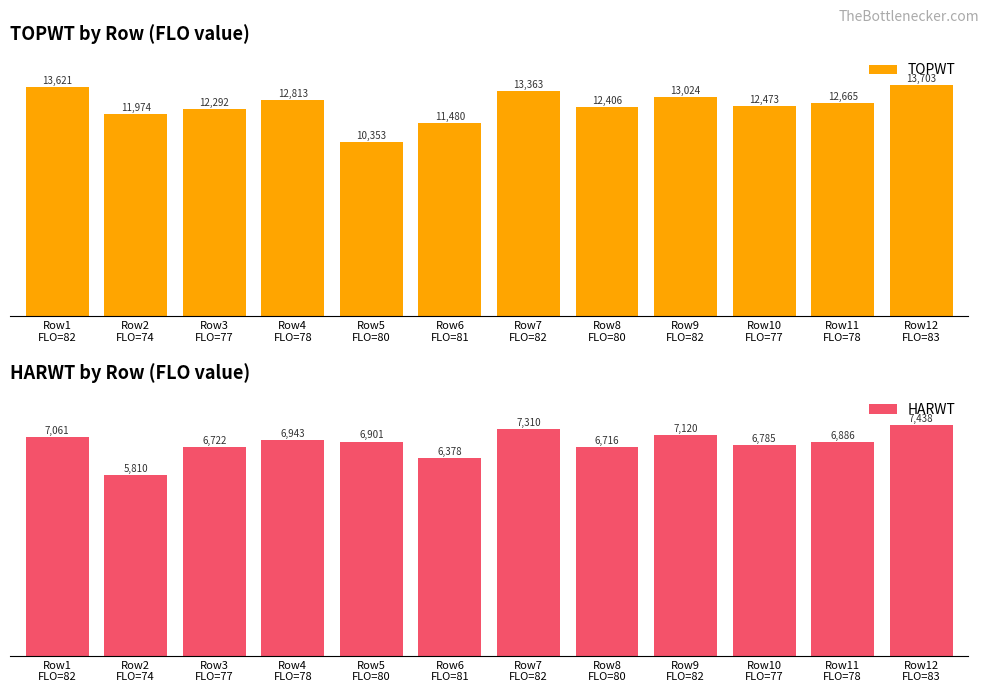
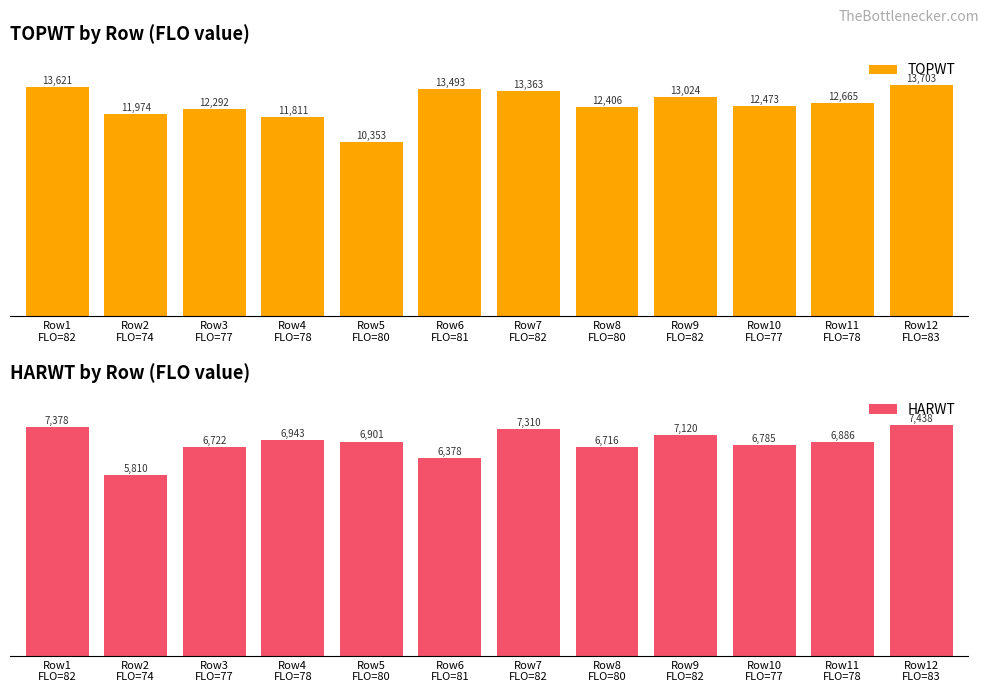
  {
    "TOPWT by Row (FLO value)": {
      "Row1 FLO=82": "13,621",
      "Row2 FLO=74": "11,974",
      "Row3 FLO=77": "12,292",
-     "Row4 FLO=78": "12,813",
+     "Row4 FLO=78": "11,811",
      "Row5 FLO=80": "10,353",
-     "Row6 FLO=81": "11,480",
+     "Row6 FLO=81": "13,493",
      "Row7 FLO=82": "13,363",
      "Row8 FLO=80": "12,406",
      "Row9 FLO=82": "13,024",
      "Row10 FLO=77": "12,473",
      "Row11 FLO=78": "12,665",
      "Row12 FLO=83": "13,703"
    },
    "HARWT by Row (FLO value)": {
-     "Row1 FLO=82": "7,061",
+     "Row1 FLO=82": "7,378",
      "Row2 FLO=74": "5,810",
      "Row3 FLO=77": "6,722",
      "Row4 FLO=78": "6,943",
      "Row5 FLO=80": "6,901",
      "Row6 FLO=81": "6,378",
      "Row7 FLO=82": "7,310",
      "Row8 FLO=80": "6,716",
      "Row9 FLO=82": "7,120",
      "Row10 FLO=77": "6,785",
      "Row11 FLO=78": "6,886",
      "Row12 FLO=83": "7,438"
    }
  }
